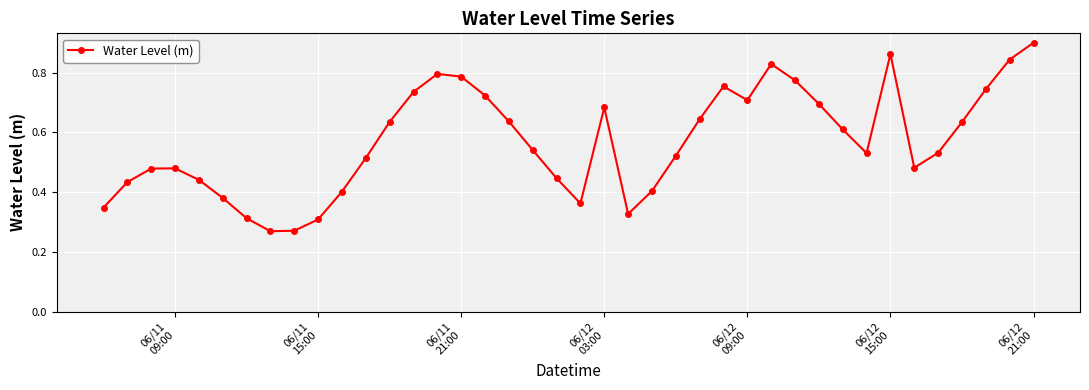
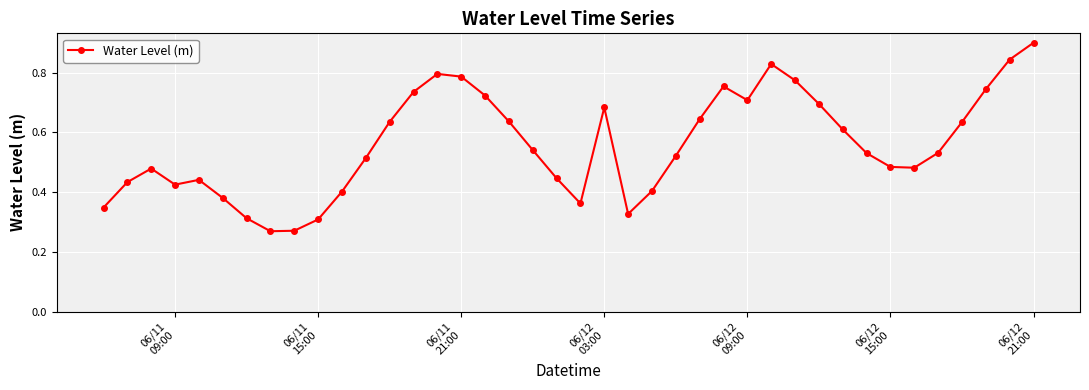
  {
-   "06/11 09:00": 0.48,
+   "06/11 09:00": 0.42,
    "06/11 15:00": 0.31,
    "06/11 21:00": 0.79,
    "06/12 03:00": 0.68,
    "06/12 09:00": 0.71,
-   "06/12 15:00": 0.86,
+   "06/12 15:00": 0.48,
    "06/12 21:00": 0.90
  }
